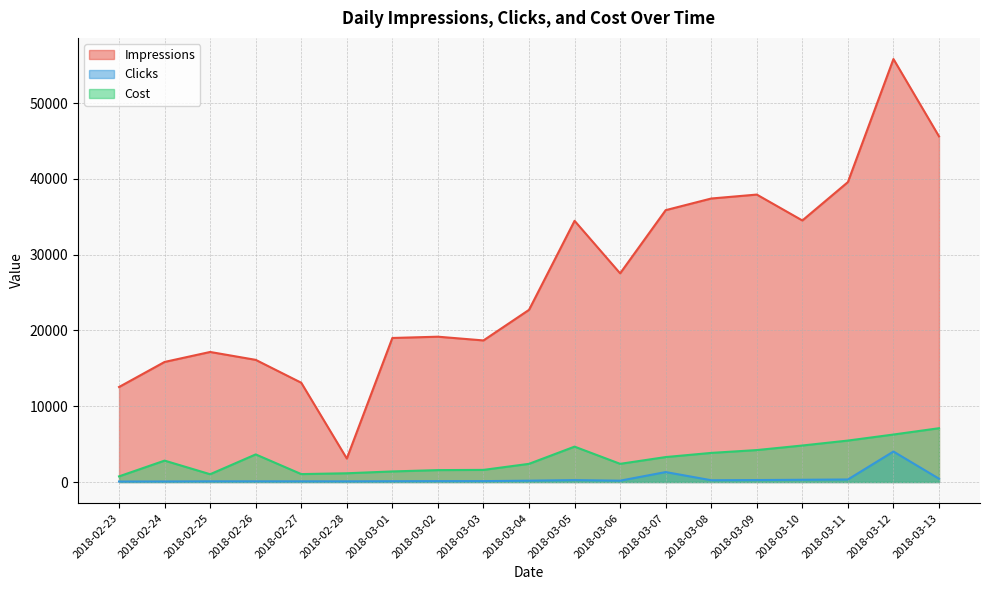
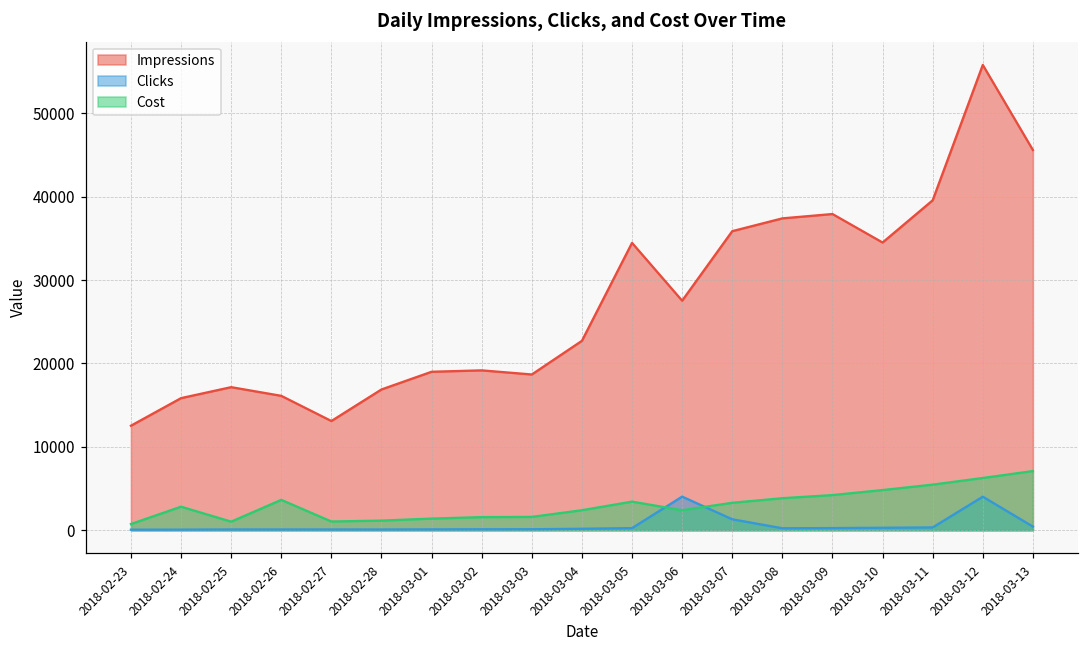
  {
    "Impressions": {
      "2018-02-23": 13000,
      "2018-02-24": 16000,
      "2018-02-25": 17000,
      "2018-02-26": 16000,
      "2018-02-27": 13000,
-     "2018-02-28": 3000,
+     "2018-02-28": 17000,
      "2018-03-01": 19000,
      "2018-03-02": 19000,
      "2018-03-03": 19000,
      "2018-03-04": 23000,
      "2018-03-05": 34000,
      "2018-03-06": 28000,
      "2018-03-07": 36000,
      "2018-03-08": 37000,
      "2018-03-09": 38000,
      "2018-03-10": 35000,
      "2018-03-11": 40000,
      "2018-03-12": 56000,
      "2018-03-13": 46000
    },
    "Clicks": {
      "2018-02-23": 0,
      "2018-02-24": 0,
      "2018-02-25": 0,
      "2018-02-26": 0,
      "2018-02-27": 0,
      "2018-02-28": 0,
      "2018-03-01": 0,
      "2018-03-02": 0,
      "2018-03-03": 0,
      "2018-03-04": 0,
      "2018-03-05": 0,
-     "2018-03-06": 0,
+     "2018-03-06": 4000,
      "2018-03-07": 1000,
      "2018-03-08": 0,
      "2018-03-09": 0,
      "2018-03-10": 0,
      "2018-03-11": 0,
      "2018-03-12": 4000,
      "2018-03-13": 0
    },
    "Cost": {
      "2018-02-23": 1000,
      "2018-02-24": 3000,
      "2018-02-25": 1000,
      "2018-02-26": 4000,
      "2018-02-27": 1000,
      "2018-02-28": 1000,
      "2018-03-01": 1000,
      "2018-03-02": 2000,
      "2018-03-03": 2000,
      "2018-03-04": 2000,
-     "2018-03-05": 5000,
+     "2018-03-05": 3000,
      "2018-03-06": 2000,
      "2018-03-07": 3000,
      "2018-03-08": 4000,
      "2018-03-09": 4000,
      "2018-03-10": 5000,
      "2018-03-11": 5000,
      "2018-03-12": 6000,
      "2018-03-13": 7000
    }
  }
